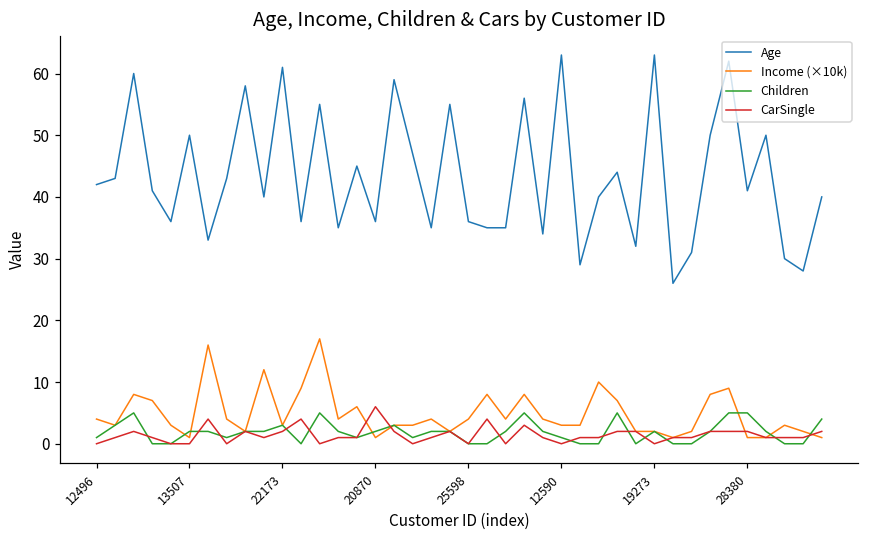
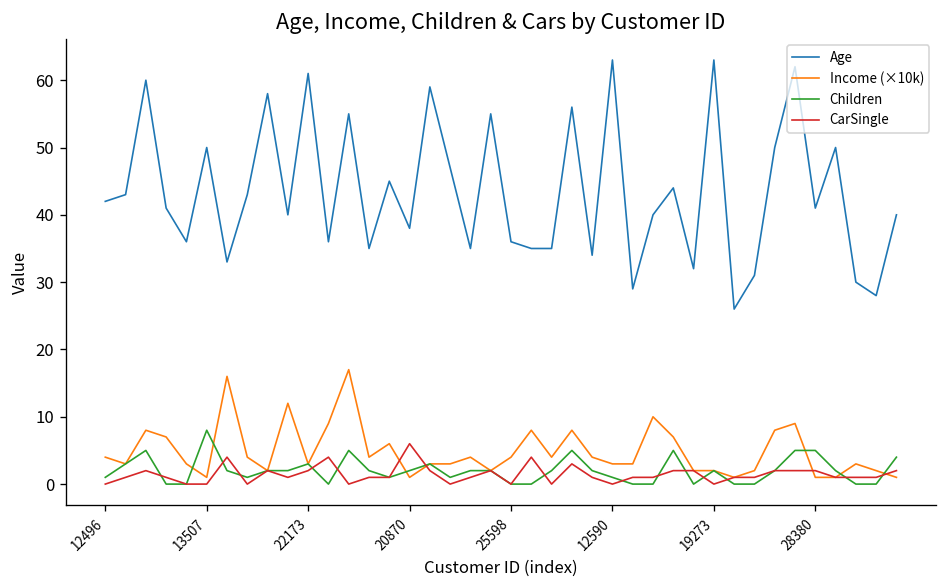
  {
    "Age": {
      "12496": 42,
      "13507": 50,
      "22173": 61,
-     "20870": 36,
+     "20870": 38,
      "25598": 36,
      "12590": 63,
      "19273": 63,
      "28380": 41
    },
    "Income (×10k)": {
      "12496": 4,
      "13507": 1,
      "20870": 1,
      "25598": 4,
      "12590": 3,
      "28380": 1
    },
    "Children": {
      "12496": 1,
-     "13507": 2,
+     "13507": 8,
      "20870": 2,
      "12590": 1,
      "28380": 5
    },
    "CarSingle": {
      "12496": 0,
      "13507": 0,
      "22173": 2,
      "20870": 6,
      "12590": 0,
      "19273": 0,
      "28380": 2
    }
  }
